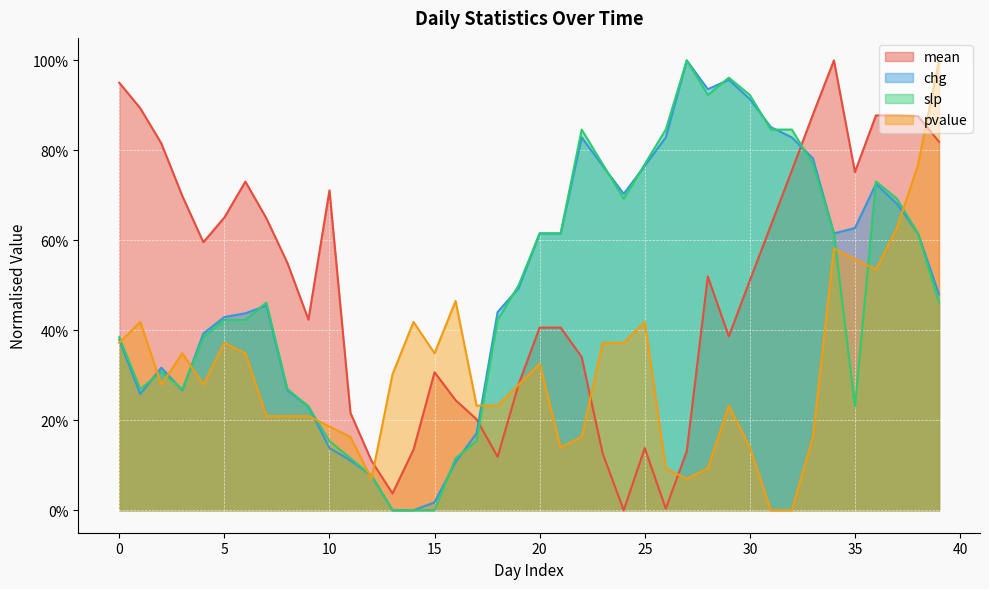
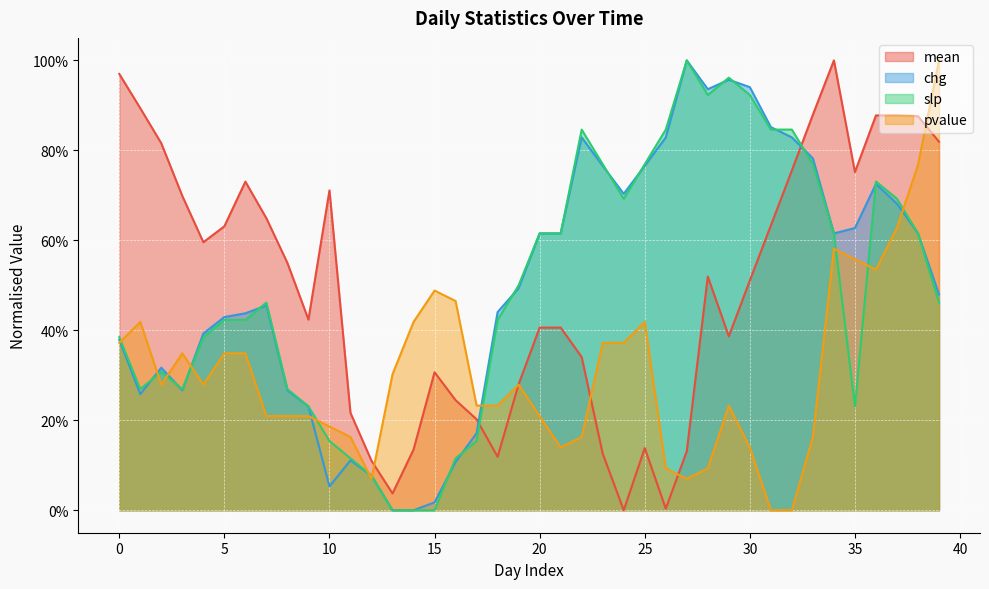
  {
    "mean": {
-     "0": "95%",
-     "5": "65%",
+     "0": "97%",
+     "5": "63%",
      "10": "71%",
      "15": "31%",
      "20": "41%",
      "25": "14%",
      "30": "51%",
      "35": "75%"
    },
    "chg": {
      "5": "43%",
-     "10": "14%",
+     "10": "5%",
      "15": "2%",
-     "30": "91%",
+     "30": "94%",
      "35": "63%"
    },
    "slp": {
      "5": "42%",
      "10": "15%",
      "15": "0%",
      "30": "92%",
      "35": "23%"
    },
    "pvalue": {
      "0": "37%",
-     "5": "37%",
+     "5": "35%",
      "10": "19%",
-     "15": "35%",
-     "20": "33%",
+     "15": "49%",
+     "20": "21%",
      "25": "42%",
      "30": "14%",
      "35": "56%"
    }
  }
